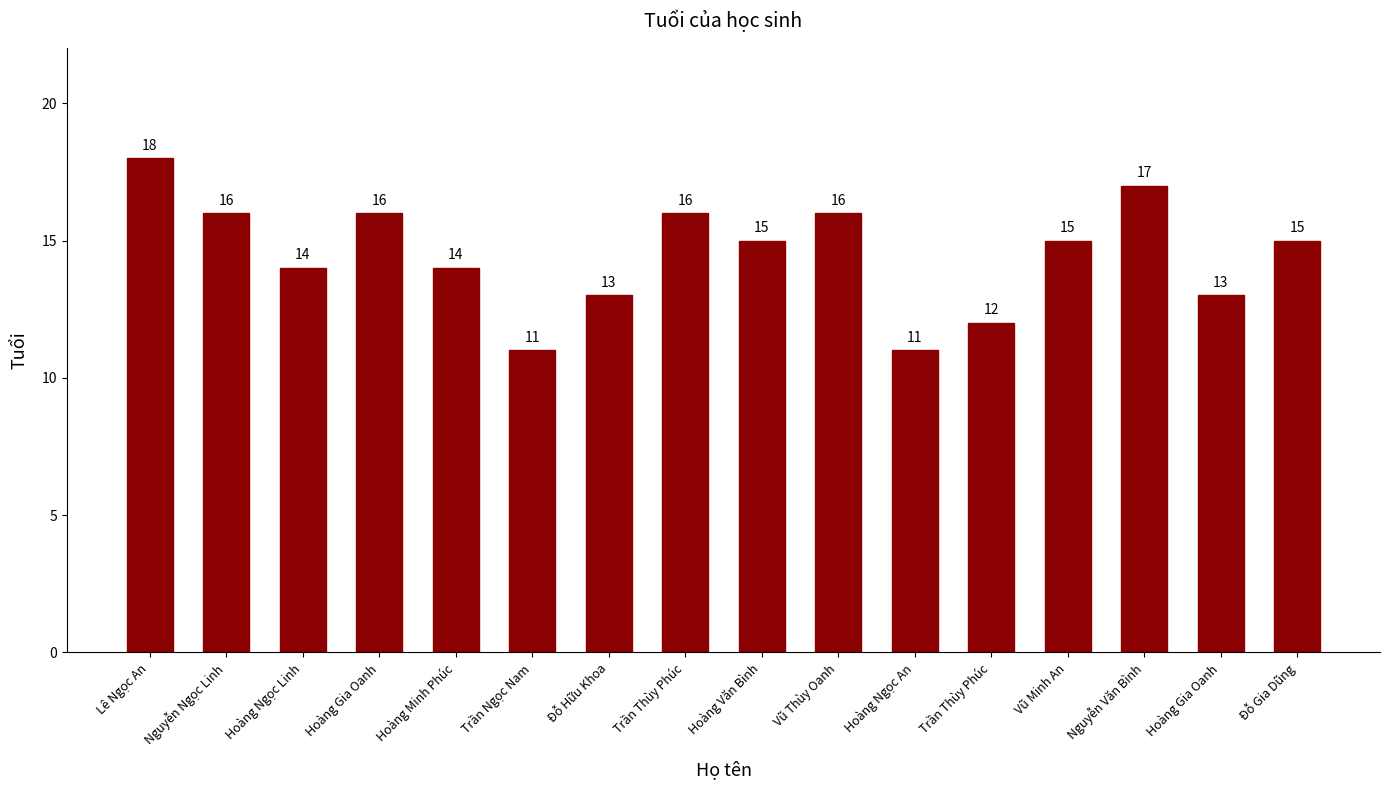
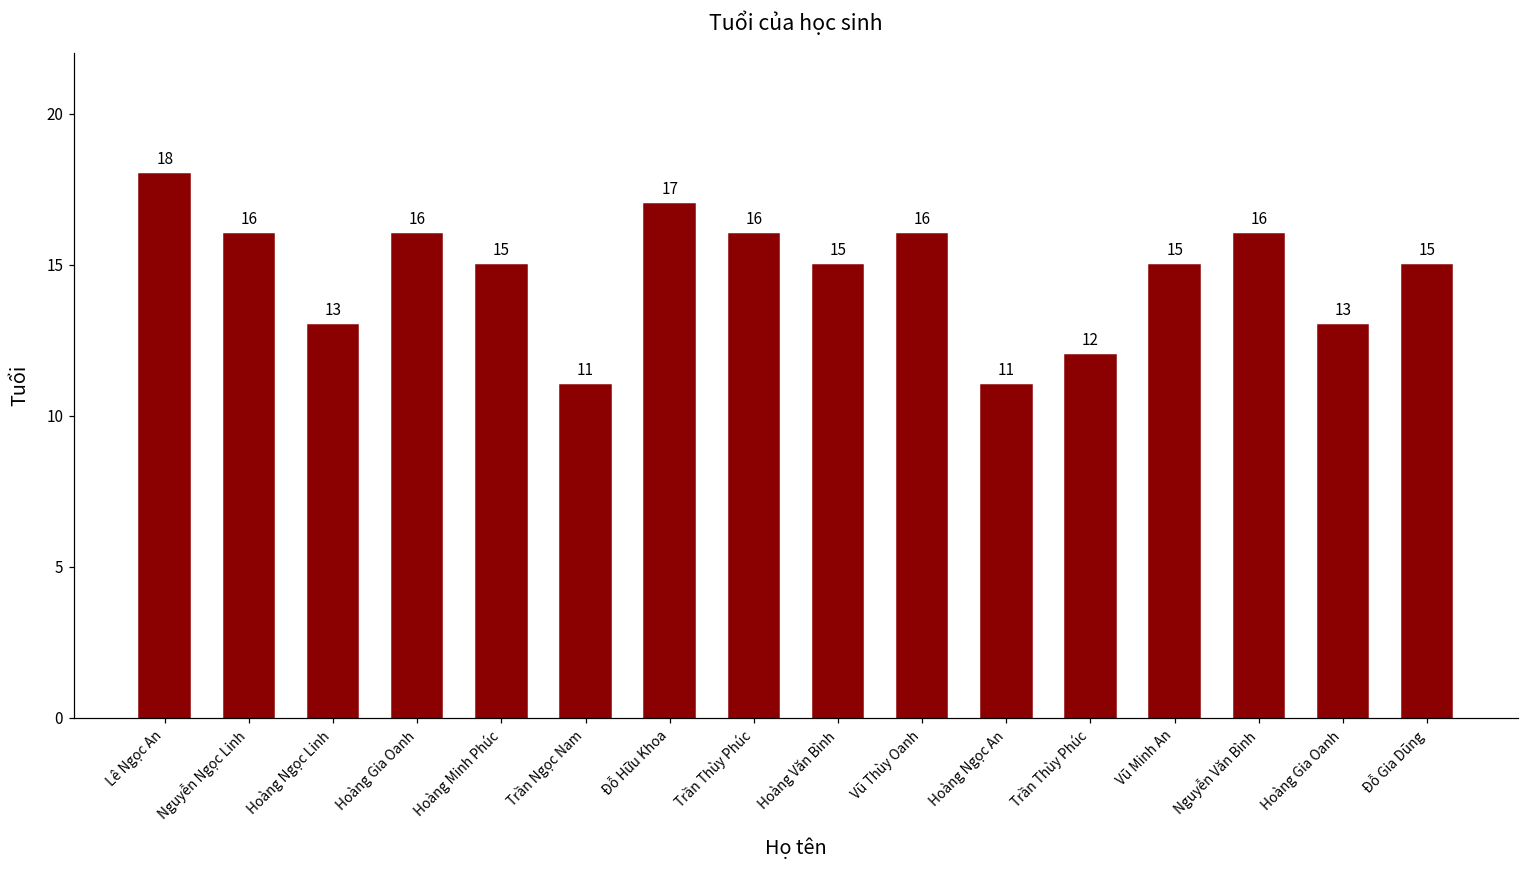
  {
    "Lê Ngọc An": 18,
    "Nguyễn Ngọc Linh": 16,
-   "Hoàng Ngọc Linh": 14,
-   "Hoàng Minh Phúc": 14,
+   "Hoàng Ngọc Linh": 13,
+   "Hoàng Minh Phúc": 15,
    "Trần Ngọc Nam": 11,
-   "Đỗ Hữu Khoa": 13,
+   "Đỗ Hữu Khoa": 17,
    "Hoàng Văn Bình": 15,
    "Vũ Thùy Oanh": 16,
    "Hoàng Ngọc An": 11,
    "Vũ Minh An": 15,
-   "Nguyễn Văn Bình": 17,
+   "Nguyễn Văn Bình": 16,
    "Đỗ Gia Dũng": 15
  }
